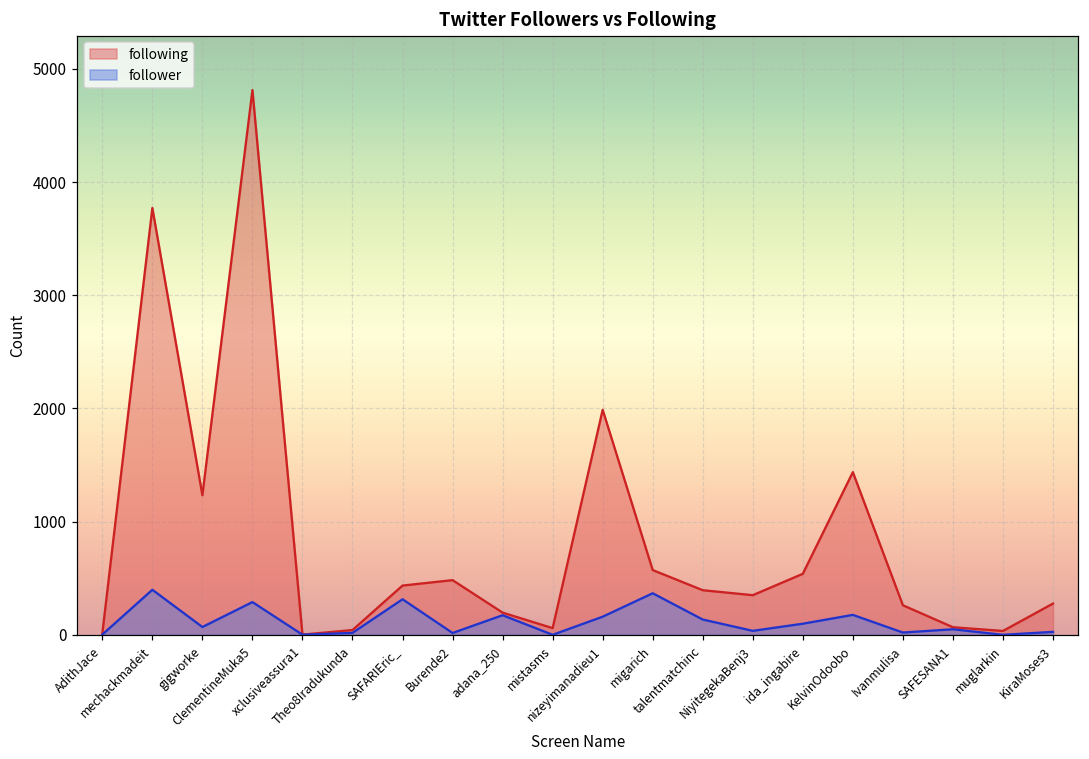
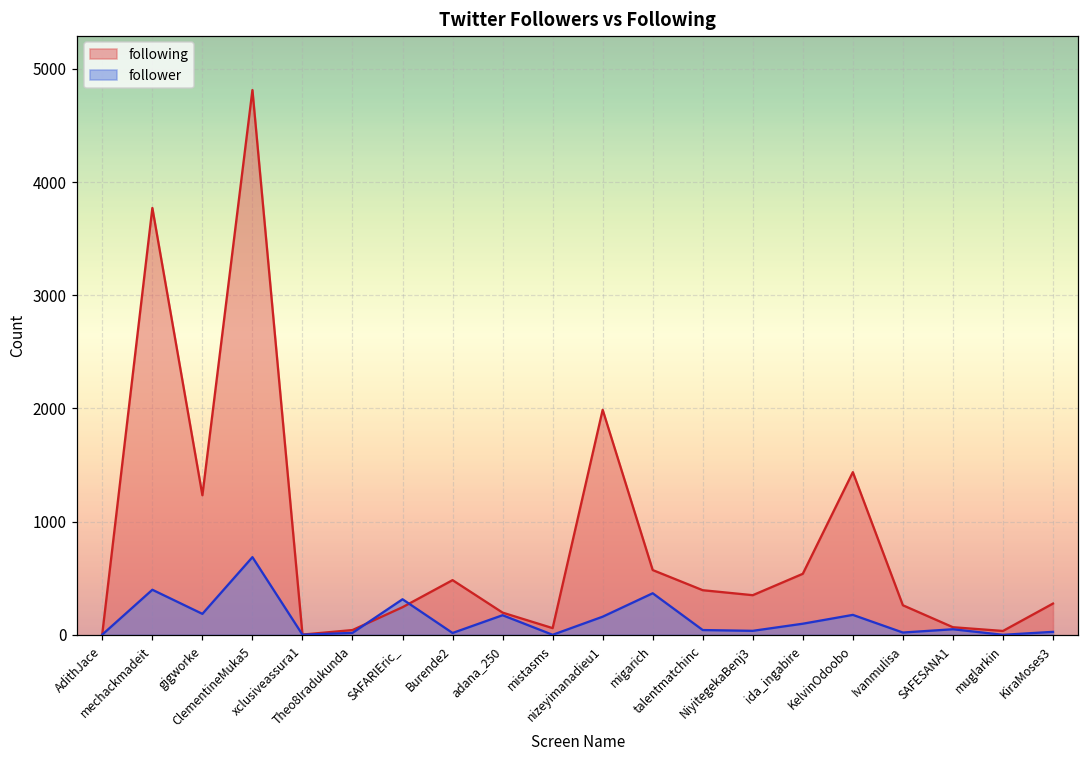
  {
    "following": {
      "mechackmadeit": 3770,
      "gigworke": 1230,
      "ClementineMuka5": 4810,
-     "SAFARIEric_": 440,
+     "SAFARIEric_": 240,
      "Burende2": 480,
      "mistasms": 60,
      "nizeyimanadieu1": 1990,
      "migarich": 570,
      "talentmatchinc": 390,
      "NiyitegekaBenj3": 350,
      "ida_ingabire": 540,
      "KelvinOdoobo": 1440,
      "Ivanmulisa": 260,
      "muglarkin": 30,
      "KiraMoses3": 280
    },
    "follower": {
      "mechackmadeit": 400,
-     "gigworke": 70,
-     "ClementineMuka5": 290,
+     "gigworke": 190,
+     "ClementineMuka5": 690,
      "SAFARIEric_": 310,
      "Burende2": 20,
      "mistasms": 0,
      "nizeyimanadieu1": 160,
      "migarich": 370,
-     "talentmatchinc": 140,
+     "talentmatchinc": 40,
      "NiyitegekaBenj3": 40,
      "ida_ingabire": 100,
      "KelvinOdoobo": 180,
      "Ivanmulisa": 20,
      "muglarkin": 0,
      "KiraMoses3": 30
    }
  }
